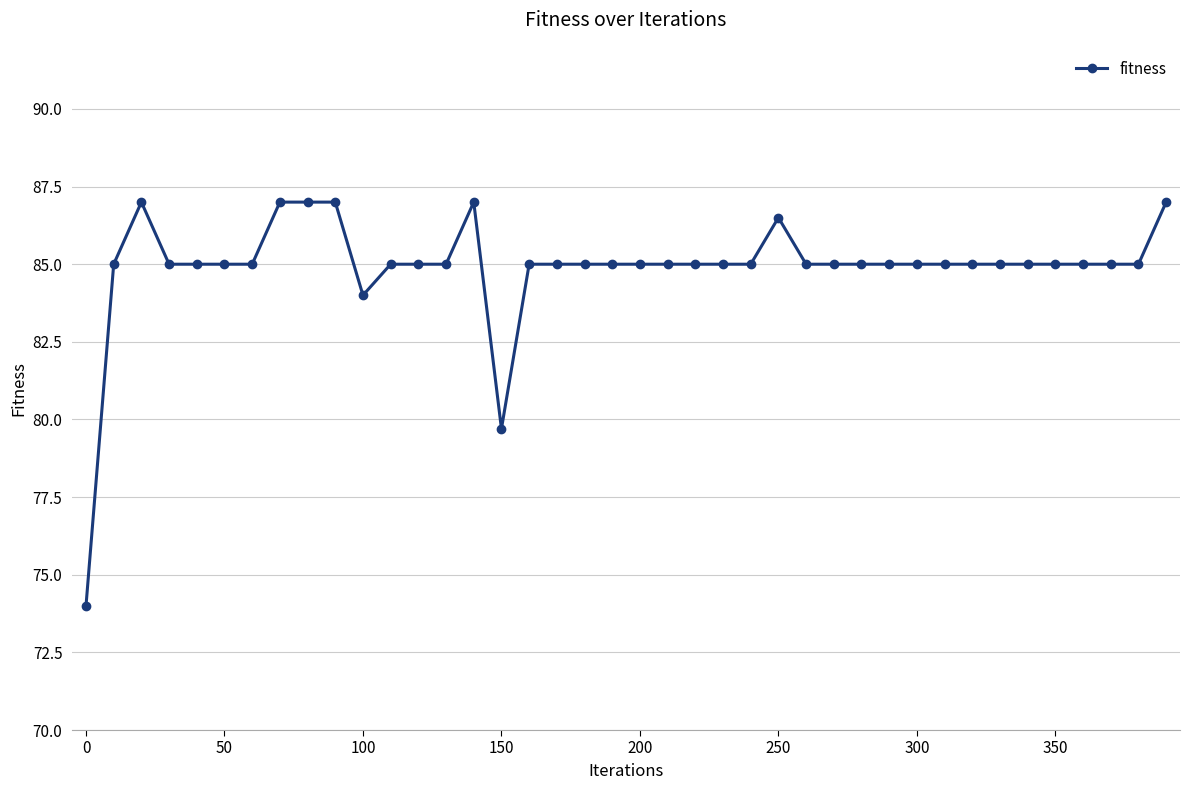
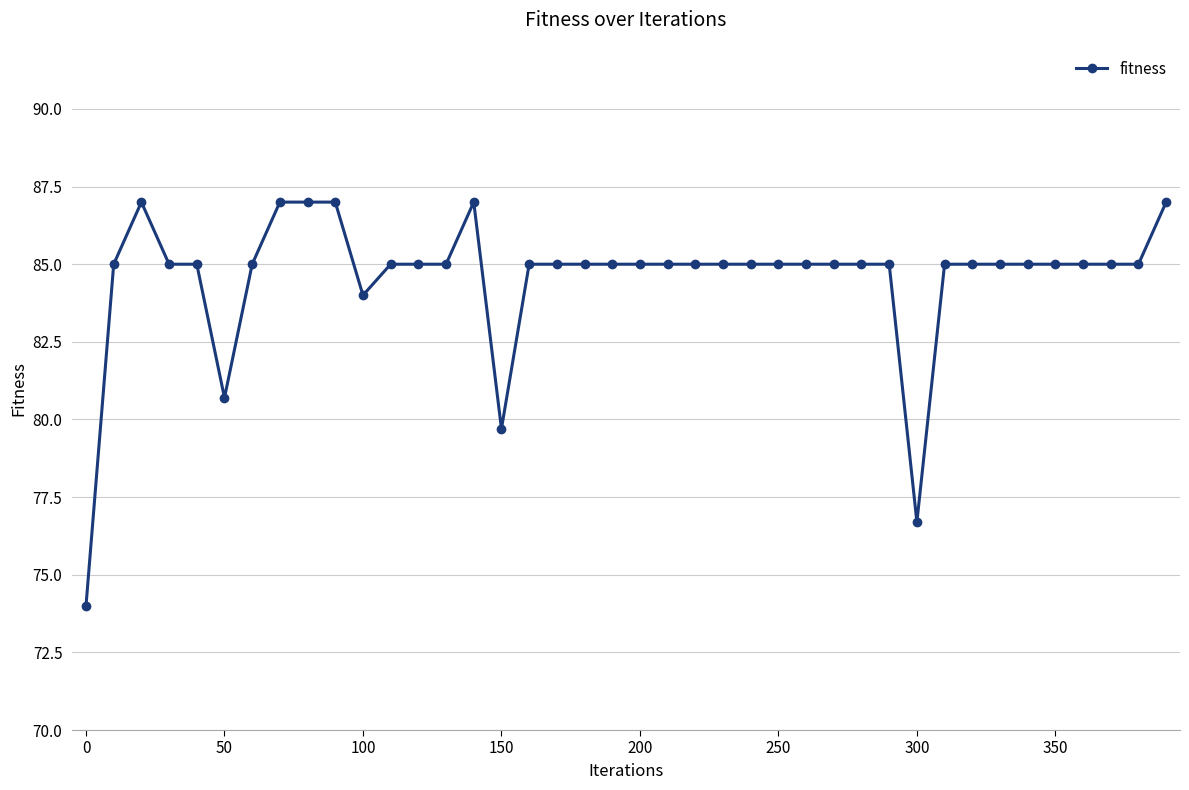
  {
    "0": 74.0,
-   "50": 85.0,
+   "50": 80.7,
    "100": 84.0,
    "150": 79.7,
    "200": 85.0,
-   "250": 86.5,
-   "300": 85.0,
+   "250": 85.0,
+   "300": 76.7,
    "350": 85.0
  }
